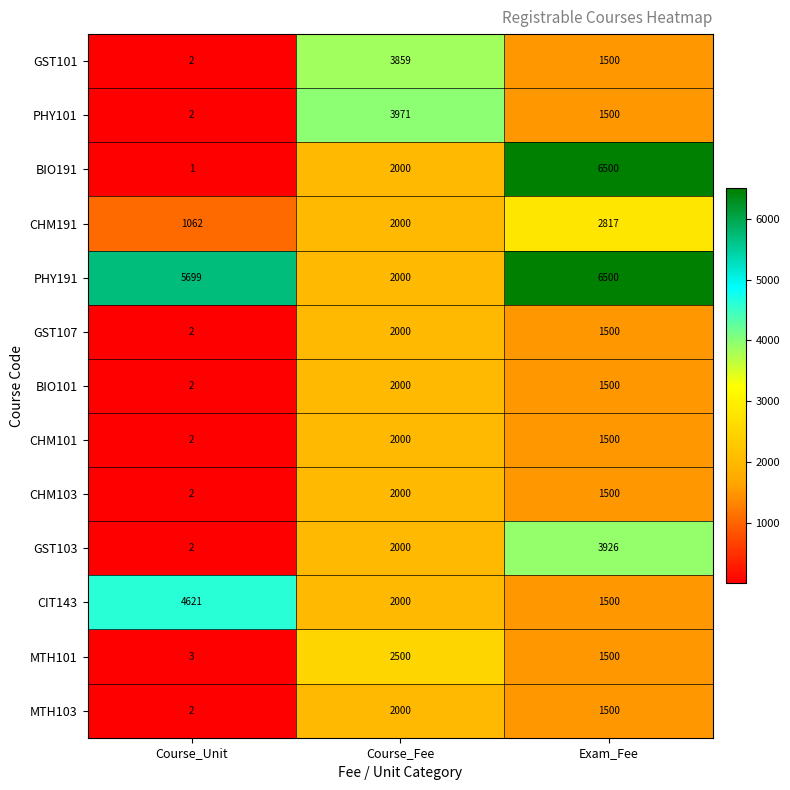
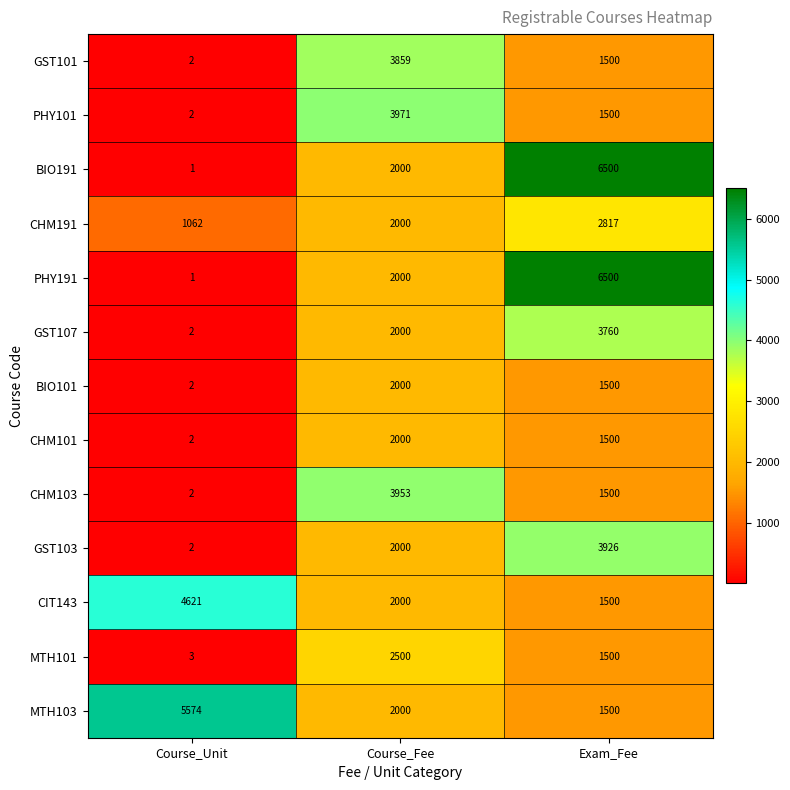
  {
    "GST101": {
      "Course_Unit": 2,
      "Course_Fee": 3859,
      "Exam_Fee": 1500
    },
    "PHY101": {
      "Course_Unit": 2,
      "Course_Fee": 3971,
      "Exam_Fee": 1500
    },
    "BIO191": {
      "Course_Unit": 1,
      "Course_Fee": 2000,
      "Exam_Fee": 6500
    },
    "CHM191": {
      "Course_Unit": 1062,
      "Course_Fee": 2000,
      "Exam_Fee": 2817
    },
    "PHY191": {
-     "Course_Unit": 5699,
+     "Course_Unit": 1,
      "Course_Fee": 2000,
      "Exam_Fee": 6500
    },
    "GST107": {
      "Course_Unit": 2,
      "Course_Fee": 2000,
-     "Exam_Fee": 1500
+     "Exam_Fee": 3760
    },
    "BIO101": {
      "Course_Unit": 2,
      "Course_Fee": 2000,
      "Exam_Fee": 1500
    },
    "CHM101": {
      "Course_Unit": 2,
      "Course_Fee": 2000,
      "Exam_Fee": 1500
    },
    "CHM103": {
      "Course_Unit": 2,
-     "Course_Fee": 2000,
+     "Course_Fee": 3953,
      "Exam_Fee": 1500
    },
    "GST103": {
      "Course_Unit": 2,
      "Course_Fee": 2000,
      "Exam_Fee": 3926
    },
    "CIT143": {
      "Course_Unit": 4621,
      "Course_Fee": 2000,
      "Exam_Fee": 1500
    },
    "MTH101": {
      "Course_Unit": 3,
      "Course_Fee": 2500,
      "Exam_Fee": 1500
    },
    "MTH103": {
-     "Course_Unit": 2,
+     "Course_Unit": 5574,
      "Course_Fee": 2000,
      "Exam_Fee": 1500
    }
  }
